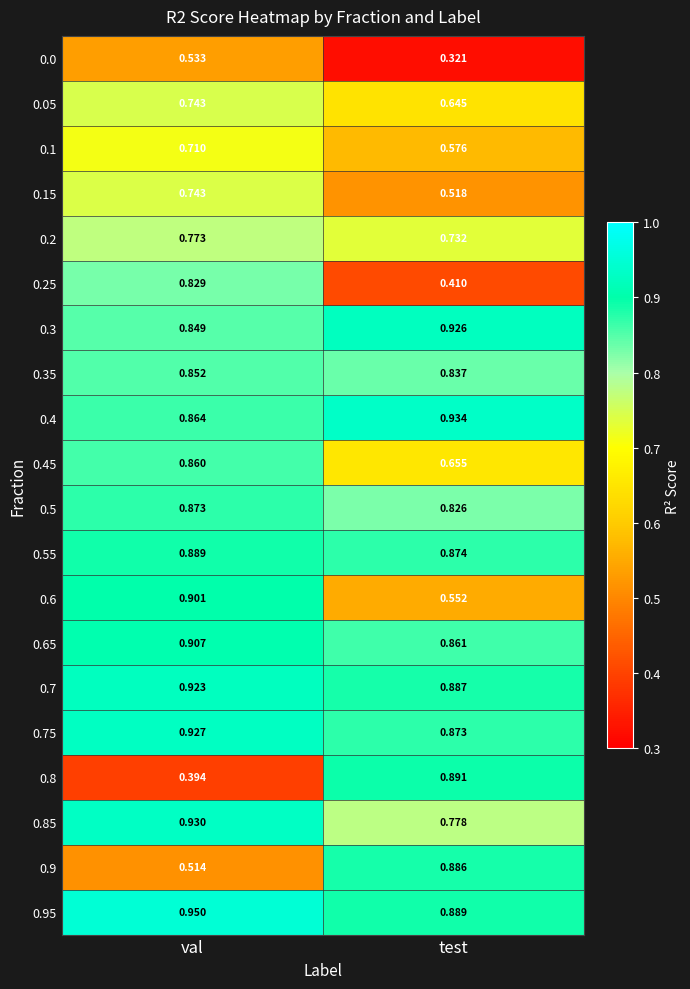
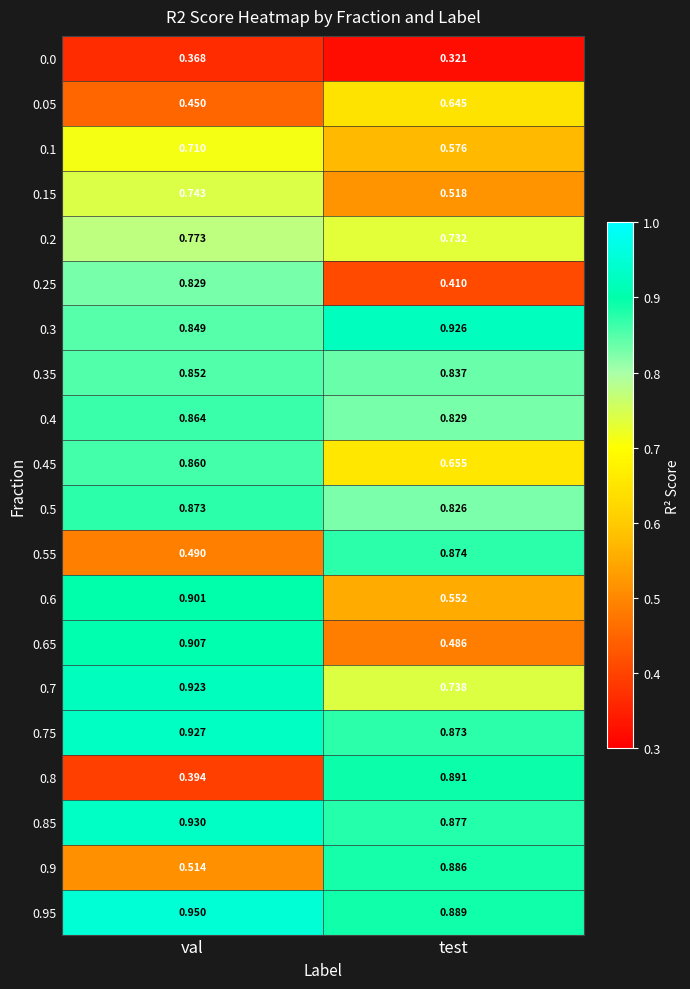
  {
    "0.0": {
-     "val": 0.533,
+     "val": 0.368,
      "test": 0.321
    },
    "0.05": {
-     "val": 0.743,
+     "val": 0.450,
      "test": 0.645
    },
    "0.1": {
      "val": 0.710,
      "test": 0.576
    },
    "0.15": {
      "val": 0.743,
      "test": 0.518
    },
    "0.2": {
      "val": 0.773,
      "test": 0.732
    },
    "0.25": {
      "val": 0.829,
      "test": 0.410
    },
    "0.3": {
      "val": 0.849,
      "test": 0.926
    },
    "0.35": {
      "val": 0.852,
      "test": 0.837
    },
    "0.4": {
      "val": 0.864,
-     "test": 0.934
+     "test": 0.829
    },
    "0.45": {
      "val": 0.860,
      "test": 0.655
    },
    "0.5": {
      "val": 0.873,
      "test": 0.826
    },
    "0.55": {
-     "val": 0.889,
+     "val": 0.490,
      "test": 0.874
    },
    "0.6": {
      "val": 0.901,
      "test": 0.552
    },
    "0.65": {
      "val": 0.907,
-     "test": 0.861
+     "test": 0.486
    },
    "0.7": {
      "val": 0.923,
-     "test": 0.887
+     "test": 0.738
    },
    "0.75": {
      "val": 0.927,
      "test": 0.873
    },
    "0.8": {
      "val": 0.394,
      "test": 0.891
    },
    "0.85": {
      "val": 0.930,
-     "test": 0.778
+     "test": 0.877
    },
    "0.9": {
      "val": 0.514,
      "test": 0.886
    },
    "0.95": {
      "val": 0.950,
      "test": 0.889
    }
  }
